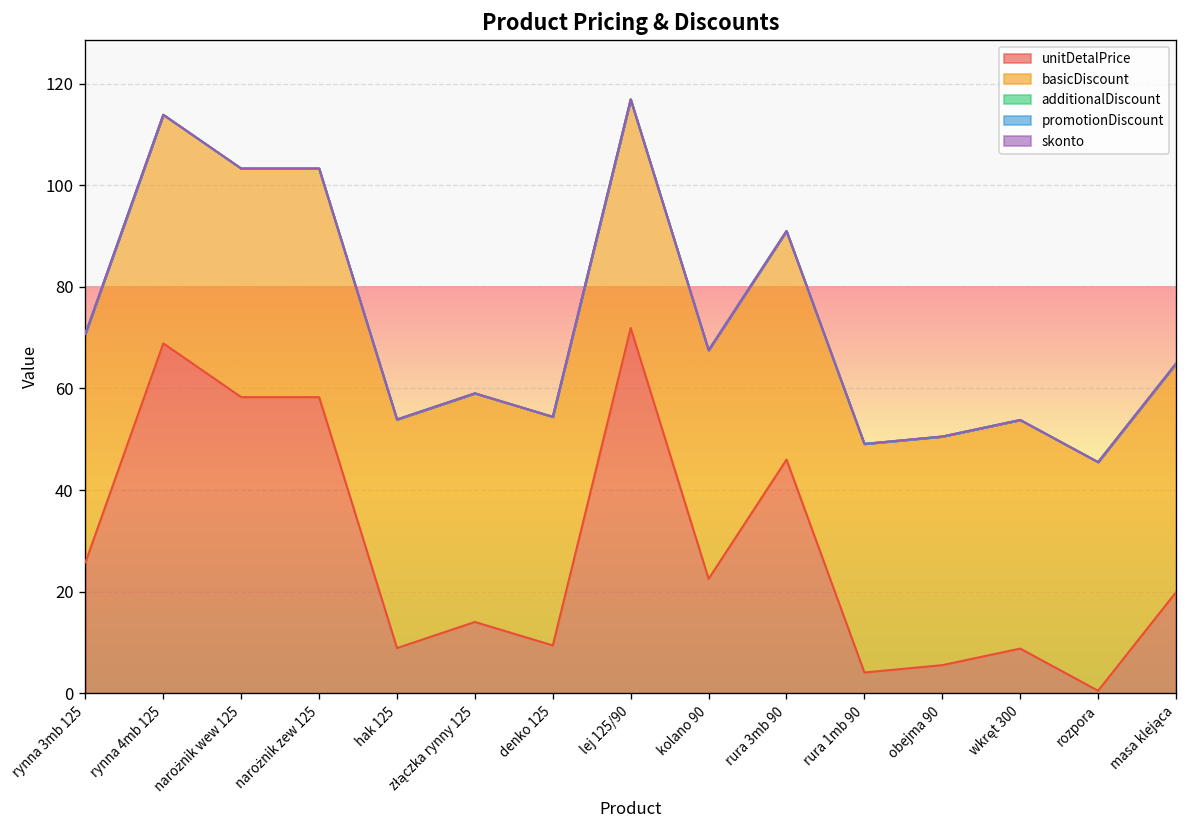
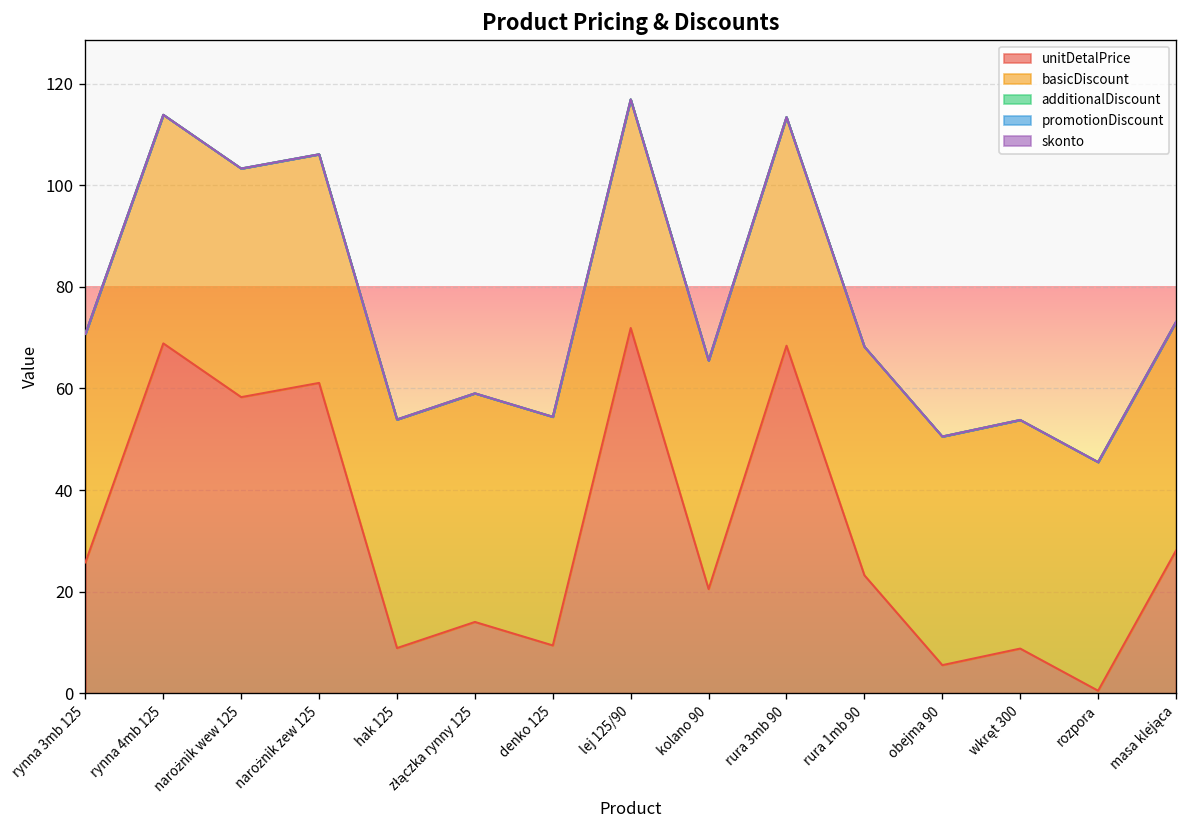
  {
    "unitDetalPrice": {
      "rynna 3mb 125": 26,
      "rynna 4mb 125": 69,
      "narożnik wew 125": 58,
-     "narożnik zew 125": 58,
+     "narożnik zew 125": 61,
      "hak 125": 9,
      "złączka rynny 125": 14,
      "denko 125": 9,
      "lej 125/90": 72,
-     "kolano 90": 23,
-     "rura 3mb 90": 46,
-     "rura 1mb 90": 4,
+     "kolano 90": 21,
+     "rura 3mb 90": 68,
+     "rura 1mb 90": 23,
      "obejma 90": 6,
      "wkręt 300": 9,
      "rozpora": 1,
-     "masa klejąca": 20
+     "masa klejąca": 28
    }
  }
